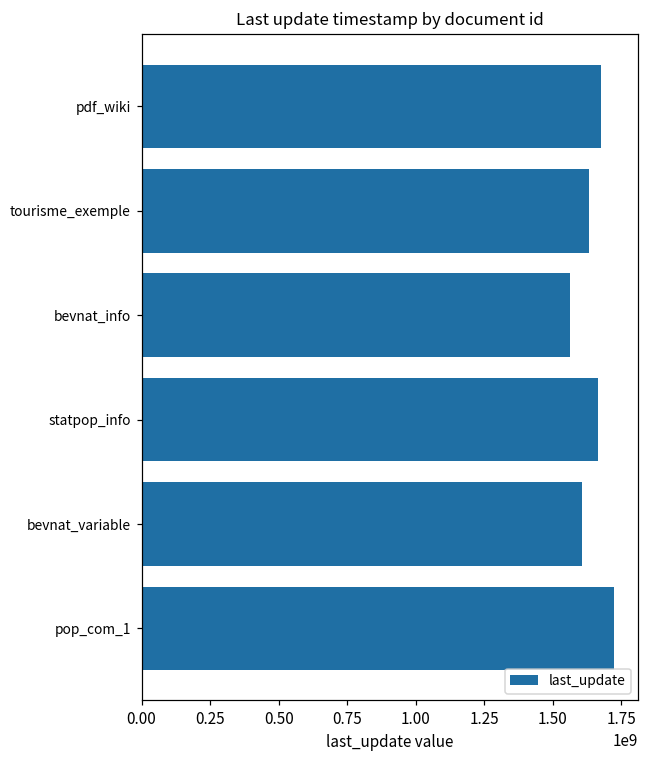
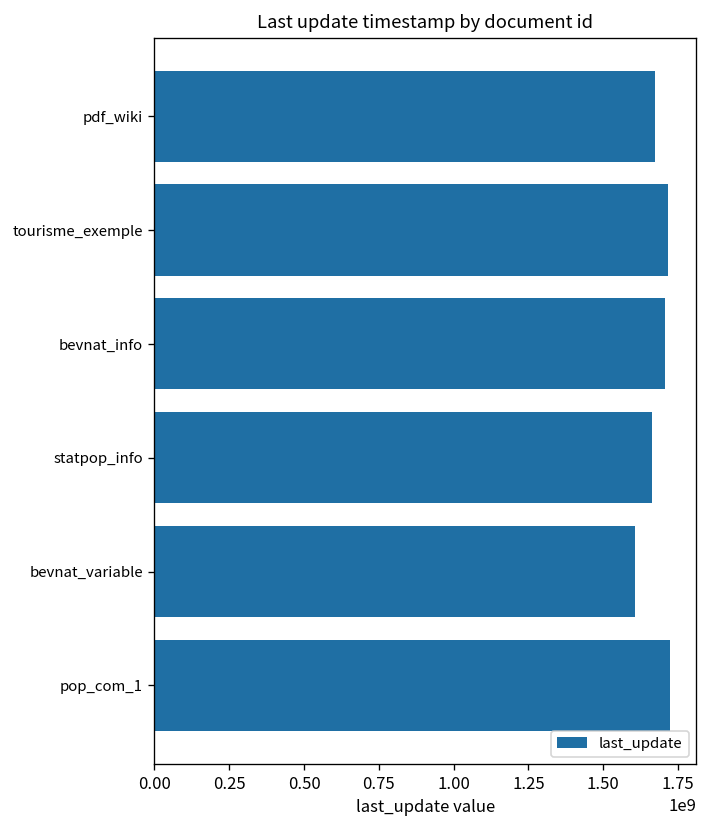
  {
    "pdf_wiki": 1670000000,
-   "tourisme_exemple": 1630000000,
-   "bevnat_info": 1560000000,
+   "tourisme_exemple": 1720000000,
+   "bevnat_info": 1710000000,
    "statpop_info": 1660000000,
    "bevnat_variable": 1610000000,
    "pop_com_1": 1720000000
  }
